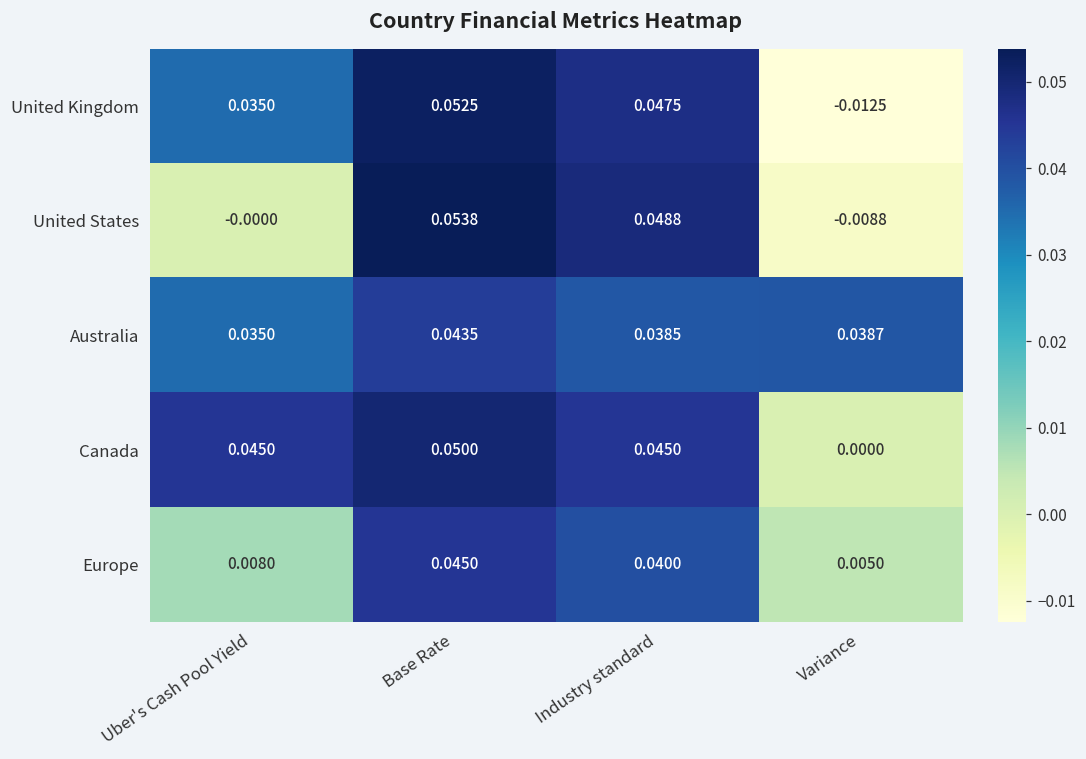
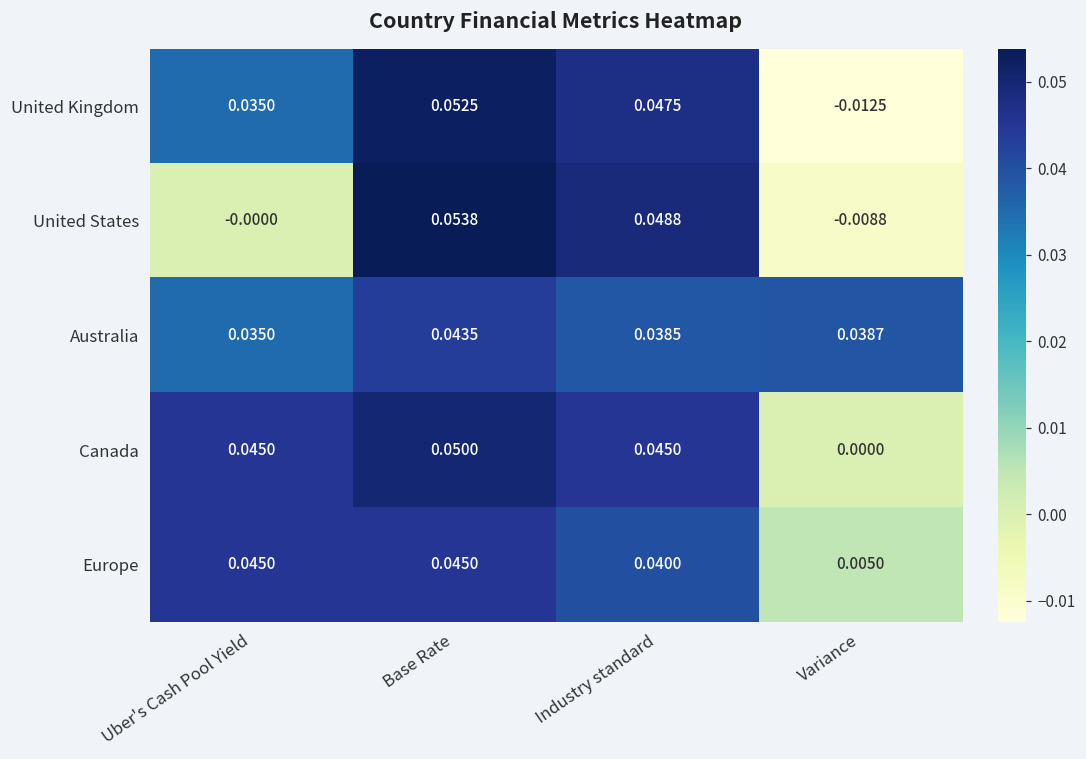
  {
    "United Kingdom": {
      "Uber's Cash Pool Yield": 0.0350,
      "Base Rate": 0.0525,
      "Industry standard": 0.0475,
      "Variance": -0.0125
    },
    "United States": {
      "Uber's Cash Pool Yield": -0.0000,
      "Base Rate": 0.0538,
      "Industry standard": 0.0488,
      "Variance": -0.0088
    },
    "Australia": {
      "Uber's Cash Pool Yield": 0.0350,
      "Base Rate": 0.0435,
      "Industry standard": 0.0385,
      "Variance": 0.0387
    },
    "Canada": {
      "Uber's Cash Pool Yield": 0.0450,
      "Base Rate": 0.0500,
      "Industry standard": 0.0450,
      "Variance": 0.0000
    },
    "Europe": {
-     "Uber's Cash Pool Yield": 0.0080,
+     "Uber's Cash Pool Yield": 0.0450,
      "Base Rate": 0.0450,
      "Industry standard": 0.0400,
      "Variance": 0.0050
    }
  }
